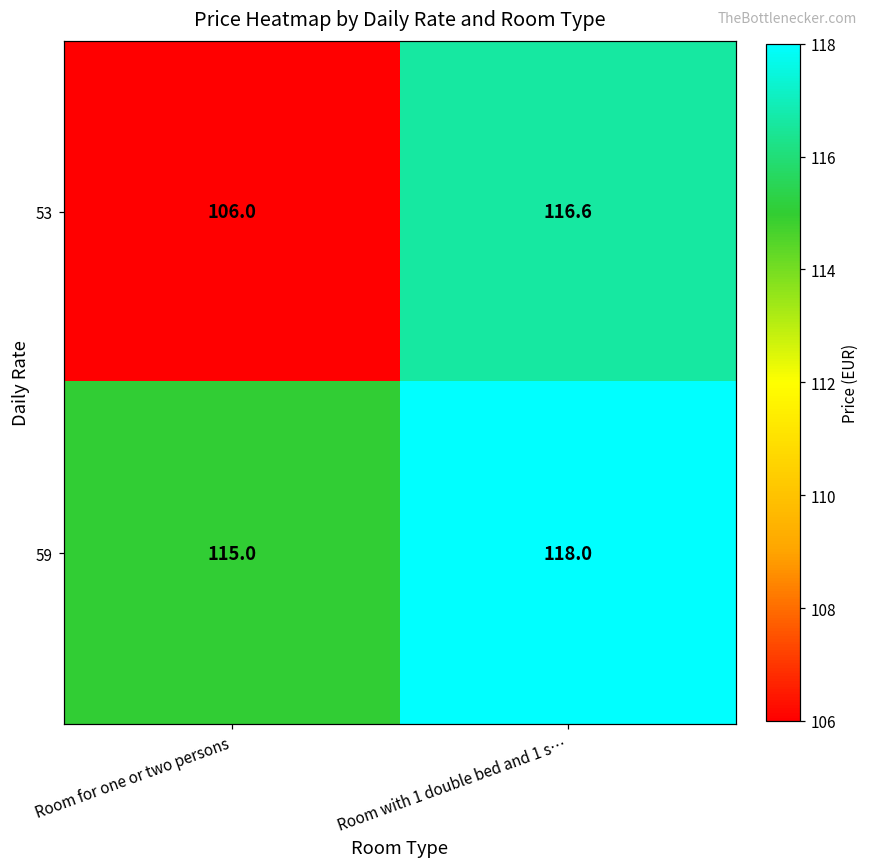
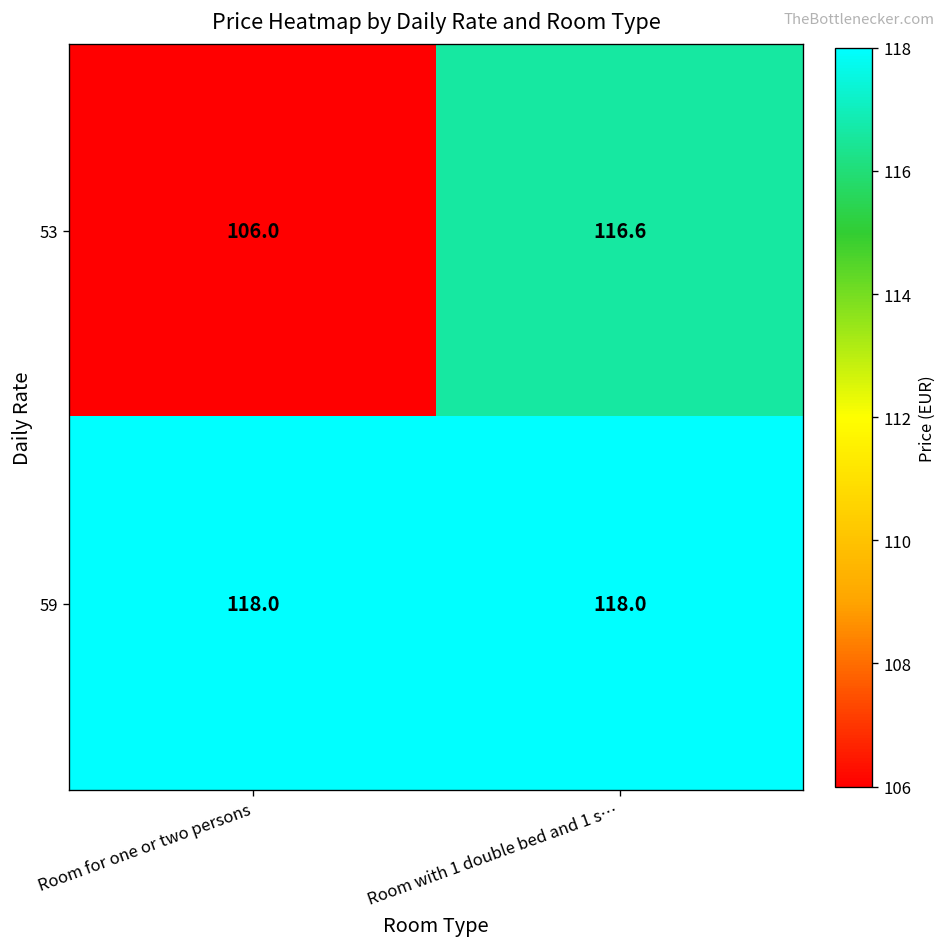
  {
    "53": {
      "Room for one or two persons": 106.0,
      "Room with 1 double bed and 1 s…": 116.6
    },
    "59": {
-     "Room for one or two persons": 115.0,
+     "Room for one or two persons": 118.0,
      "Room with 1 double bed and 1 s…": 118.0
    }
  }
